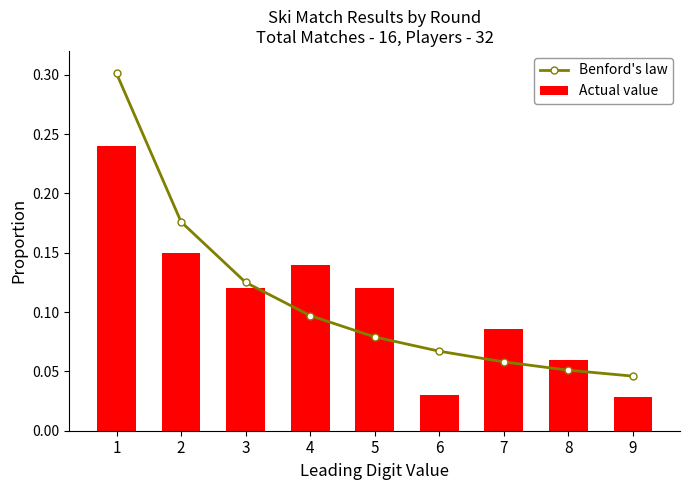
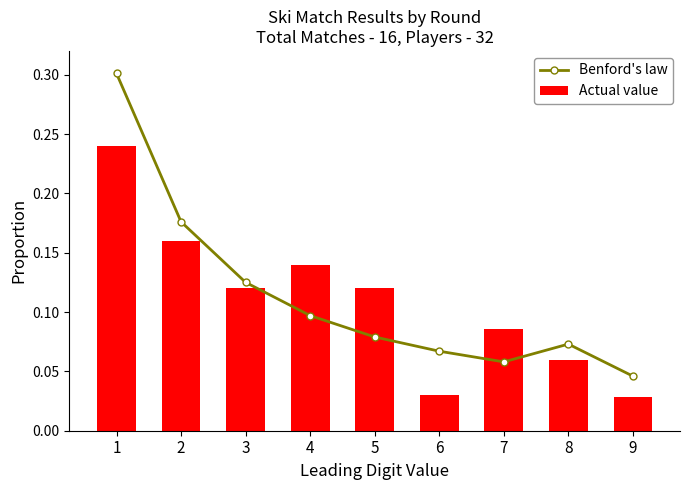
  {
    "Benford's law": {
      "1": 0.301,
      "2": 0.176,
      "3": 0.125,
      "4": 0.097,
      "5": 0.079,
      "6": 0.067,
      "7": 0.058,
-     "8": 0.051,
+     "8": 0.073,
      "9": 0.046
    },
    "Actual value": {
      "1": 0.24,
-     "2": 0.15,
+     "2": 0.16,
      "3": 0.12,
      "4": 0.14,
      "5": 0.12,
      "6": 0.03,
      "7": 0.086,
      "8": 0.06,
      "9": 0.03
    }
  }
